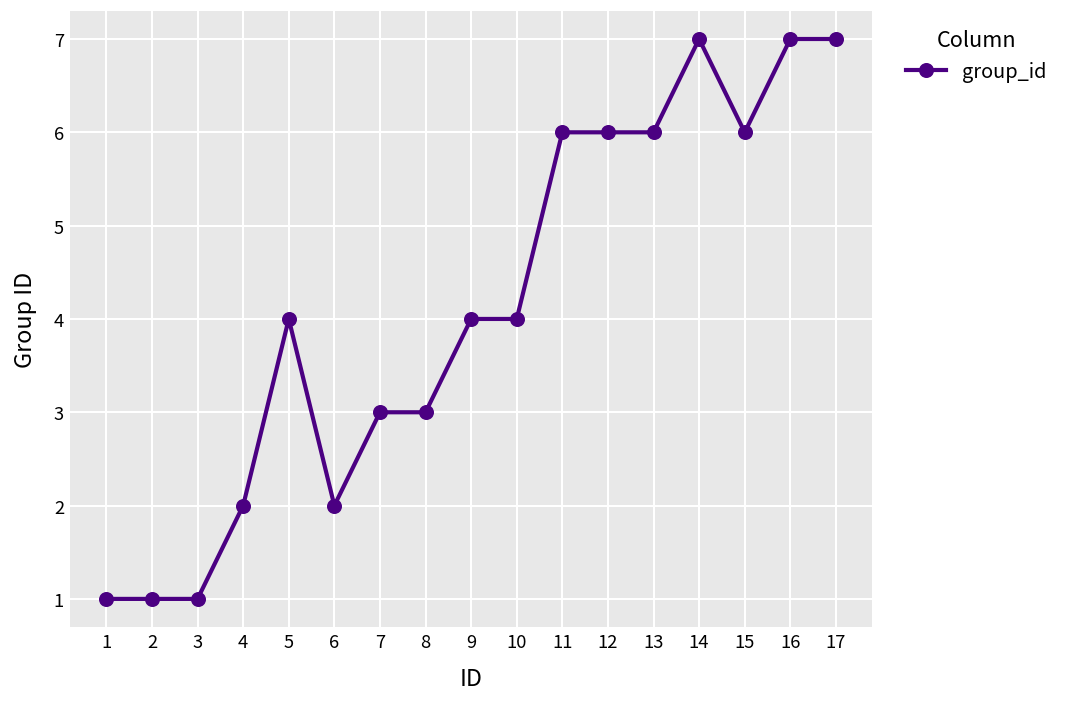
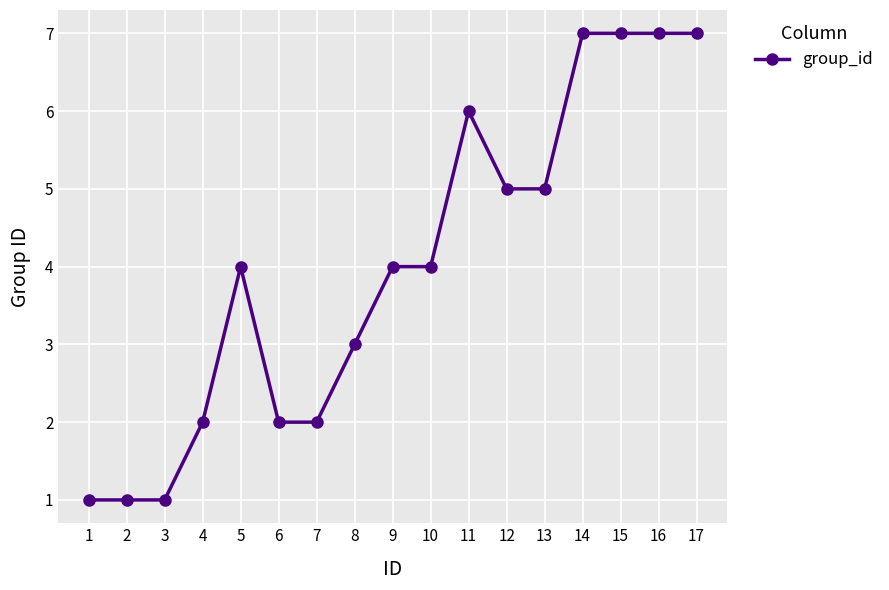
  {
    "1": 1,
    "2": 1,
    "3": 1,
    "4": 2,
    "5": 4,
    "6": 2,
-   "7": 3,
+   "7": 2,
    "8": 3,
    "9": 4,
    "10": 4,
    "11": 6,
-   "12": 6,
-   "13": 6,
+   "12": 5,
+   "13": 5,
    "14": 7,
-   "15": 6,
+   "15": 7,
    "16": 7,
    "17": 7
  }
